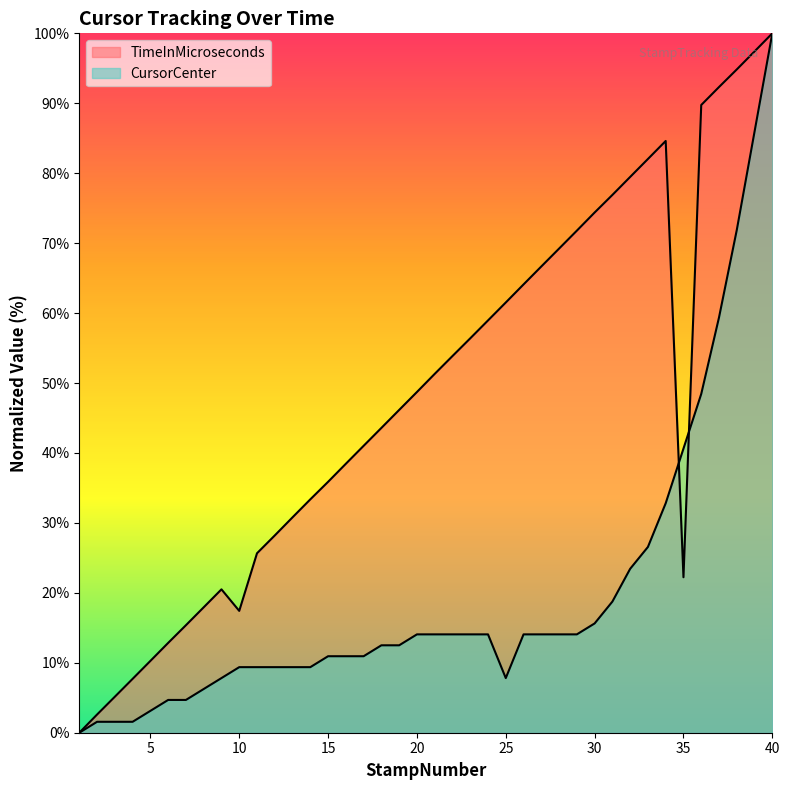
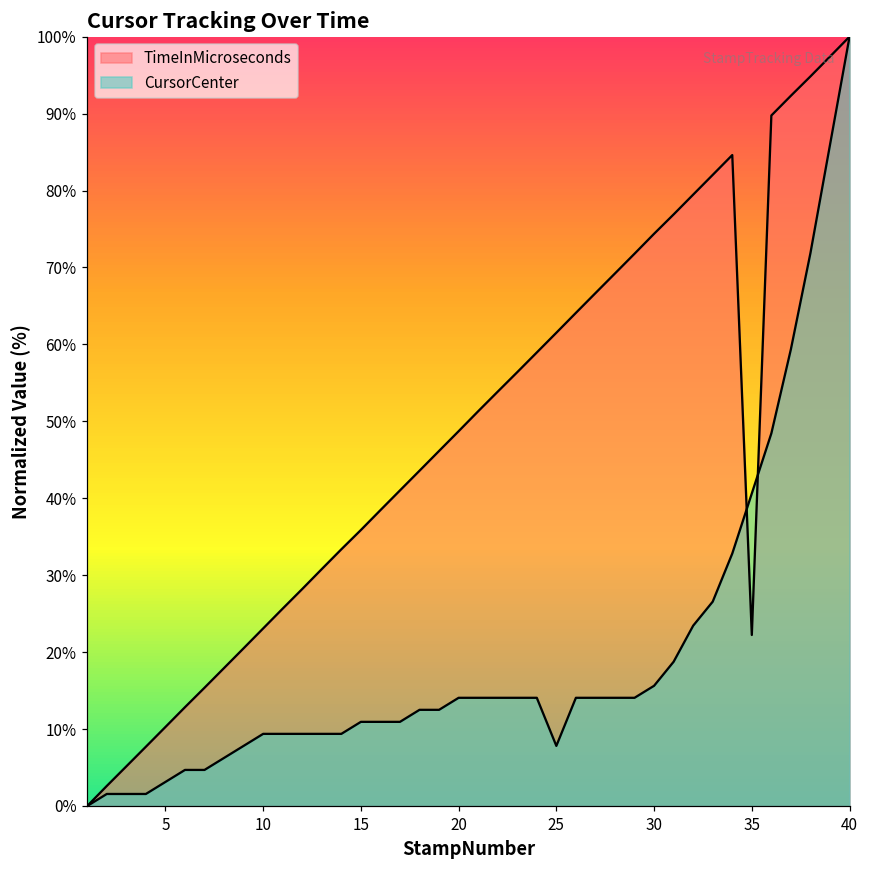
  {
    "TimeInMicroseconds": {
      "5": "10%",
-     "10": "17%",
+     "10": "23%",
      "15": "36%",
      "20": "49%",
      "25": "62%",
      "30": "74%",
      "35": "22%"
    },
    "CursorCenter": {
      "5": "3%",
      "10": "9%",
      "15": "11%",
      "20": "14%",
      "25": "8%",
      "30": "16%",
      "35": "41%"
    }
  }
